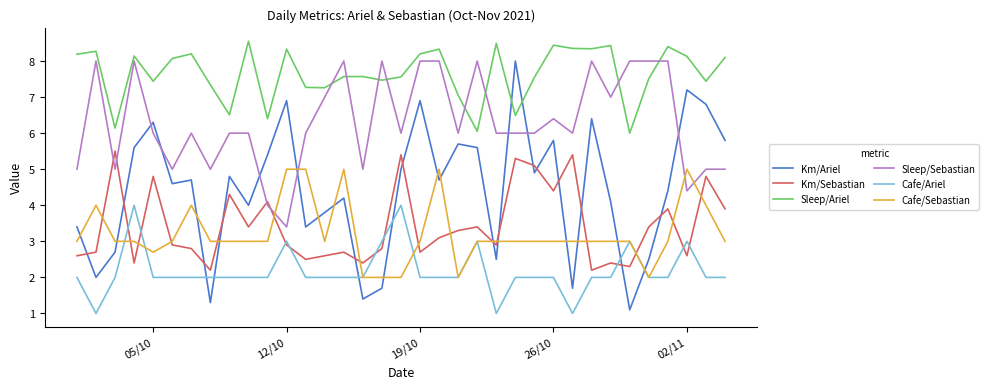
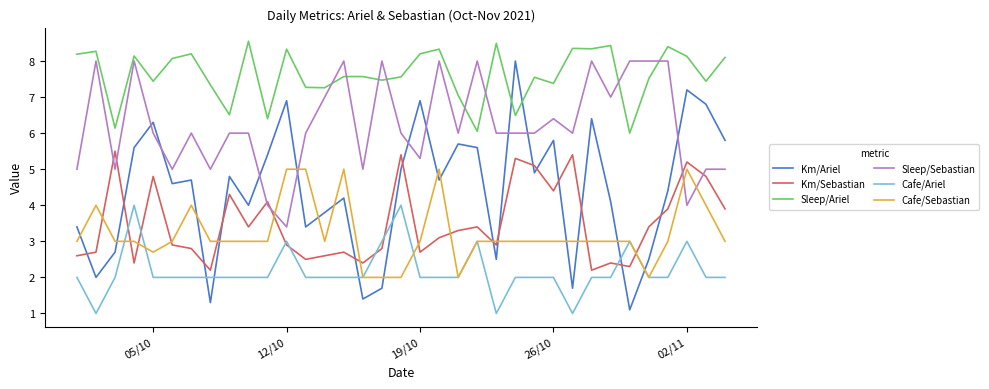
  {
    "Km/Ariel": {
      "05/10": 6.3,
      "12/10": 6.9,
      "19/10": 6.9,
      "26/10": 5.8,
      "02/11": 7.2
    },
    "Km/Sebastian": {
      "05/10": 4.8,
      "12/10": 2.9,
      "19/10": 2.7,
      "26/10": 4.4,
-     "02/11": 2.6
+     "02/11": 5.2
    },
    "Sleep/Ariel": {
      "05/10": 7.4,
      "12/10": 8.3,
      "19/10": 8.2,
-     "26/10": 8.4,
+     "26/10": 7.4,
      "02/11": 8.1
    },
    "Sleep/Sebastian": {
      "05/10": 6.0,
      "12/10": 3.4,
-     "19/10": 8.0,
+     "19/10": 5.3,
      "26/10": 6.4,
-     "02/11": 4.4
+     "02/11": 4.0
    },
    "Cafe/Ariel": {
      "05/10": 2.0,
      "12/10": 3.0,
      "19/10": 2.0,
      "26/10": 2.0,
      "02/11": 3.0
    },
    "Cafe/Sebastian": {
      "05/10": 2.7,
      "12/10": 5.0,
      "19/10": 3.0,
      "26/10": 3.0,
      "02/11": 5.0
    }
  }
